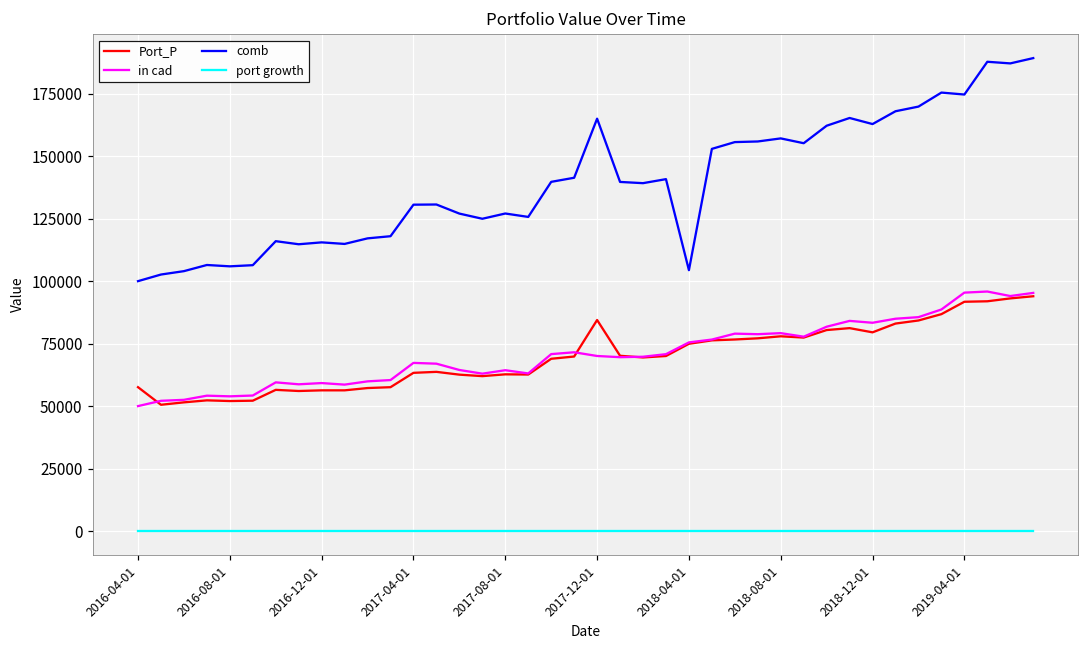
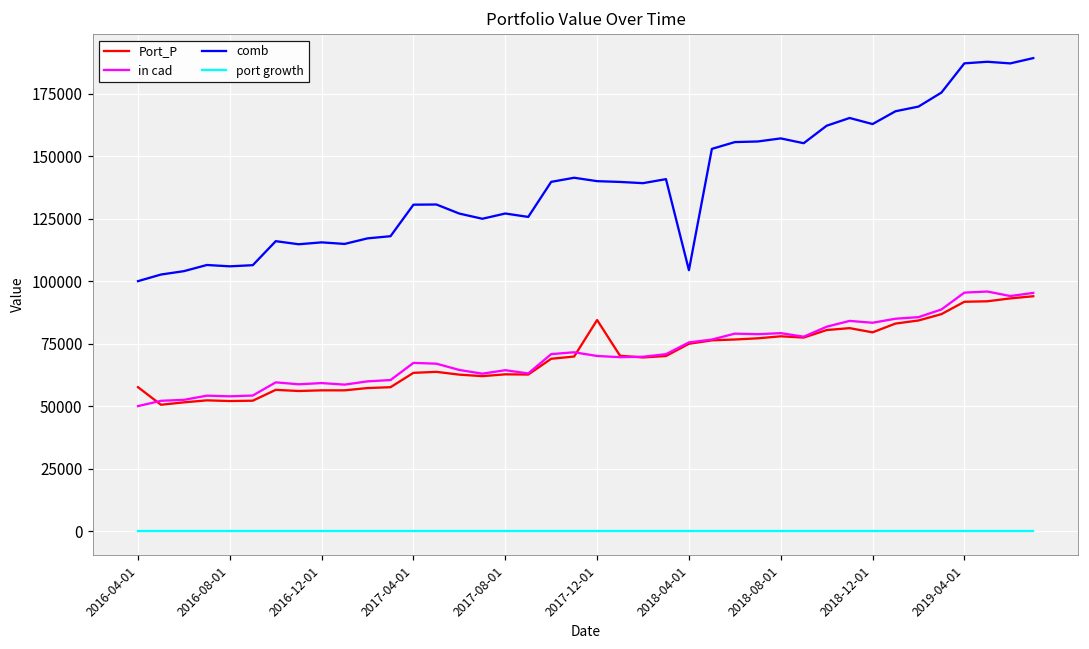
  {
    "Port_P": {
      "2016-04-01": 58000,
      "2016-08-01": 52000,
      "2016-12-01": 56000,
      "2017-04-01": 63000,
      "2017-08-01": 63000,
      "2017-12-01": 84000,
      "2018-08-01": 78000,
      "2018-12-01": 80000,
      "2019-04-01": 92000
    },
    "in cad": {
      "2016-04-01": 50000,
      "2016-08-01": 54000,
      "2016-12-01": 59000,
      "2017-04-01": 67000,
      "2017-08-01": 64000,
      "2017-12-01": 70000,
      "2018-08-01": 79000,
      "2018-12-01": 83000,
      "2019-04-01": 95000
    },
    "comb": {
      "2016-04-01": 100000,
      "2016-08-01": 106000,
      "2016-12-01": 116000,
      "2017-04-01": 131000,
      "2017-08-01": 127000,
-     "2017-12-01": 165000,
+     "2017-12-01": 140000,
      "2018-04-01": 104000,
      "2018-08-01": 157000,
      "2018-12-01": 163000,
-     "2019-04-01": 175000
+     "2019-04-01": 187000
    },
    "port growth": {
      "2016-04-01": 0,
      "2016-08-01": 0,
      "2016-12-01": 0,
      "2017-04-01": 0,
      "2017-08-01": 0,
      "2017-12-01": 0,
      "2018-04-01": 0,
      "2018-08-01": 0,
      "2018-12-01": 0,
      "2019-04-01": 0
    }
  }
